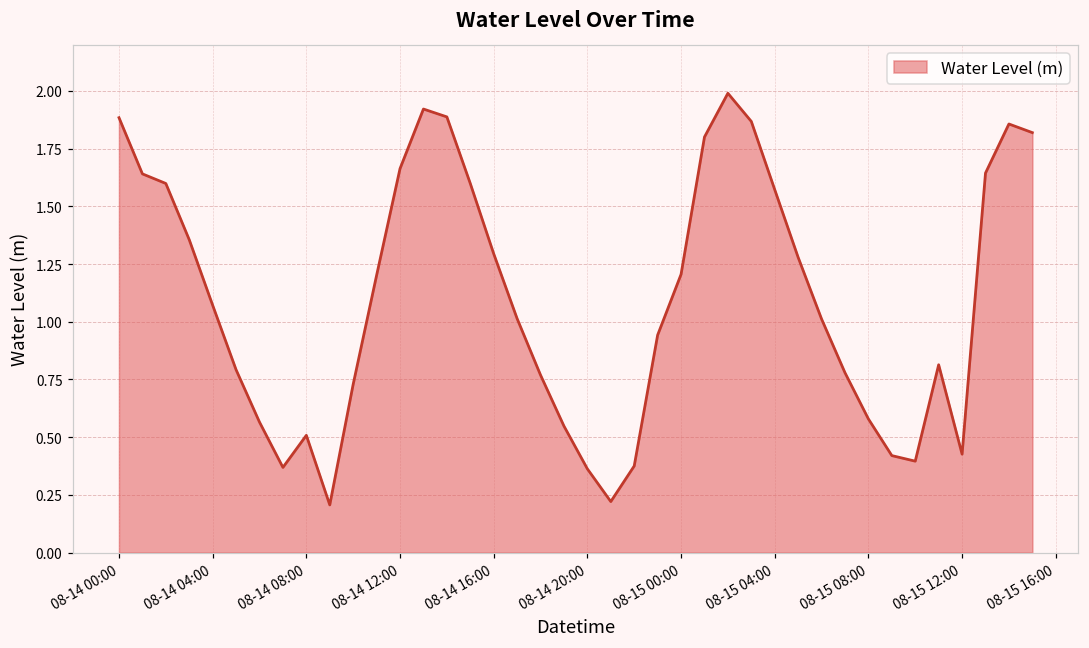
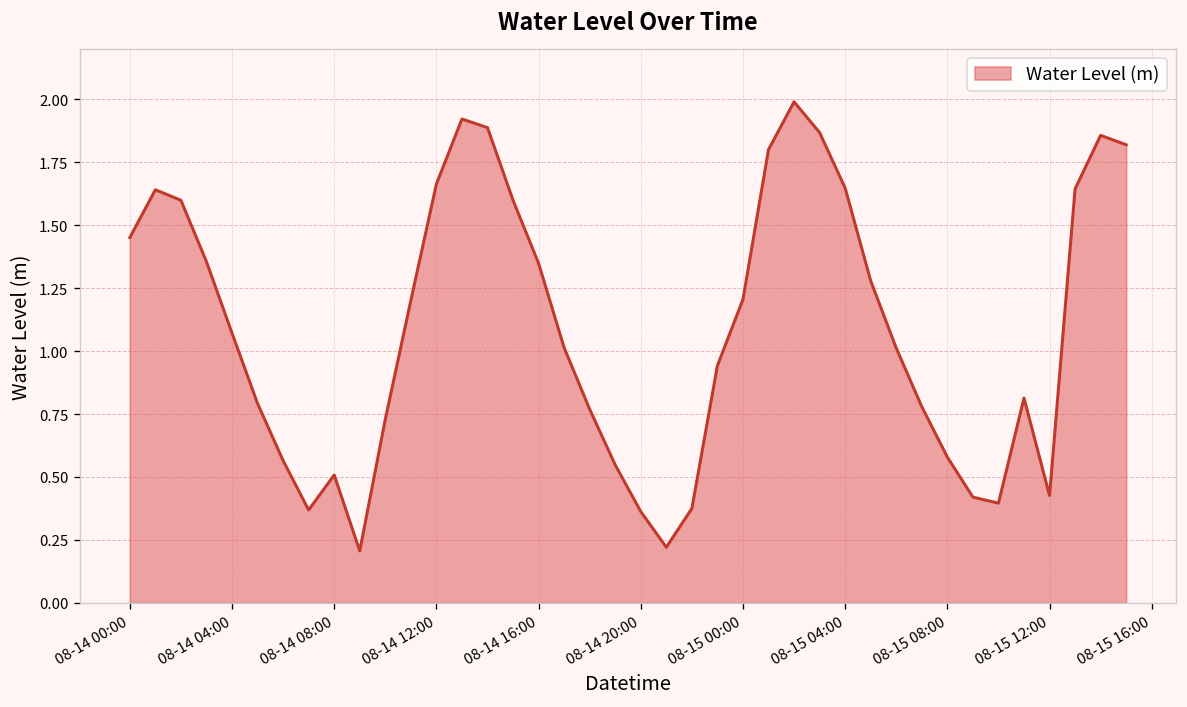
  {
-   "08-14 00:00": 1.88,
+   "08-14 00:00": 1.45,
    "08-14 04:00": 1.07,
    "08-14 08:00": 0.51,
    "08-14 12:00": 1.66,
-   "08-14 16:00": 1.29,
+   "08-14 16:00": 1.35,
    "08-14 20:00": 0.36,
    "08-15 00:00": 1.21,
-   "08-15 04:00": 1.57,
+   "08-15 04:00": 1.65,
    "08-15 08:00": 0.58,
    "08-15 12:00": 0.43
  }
